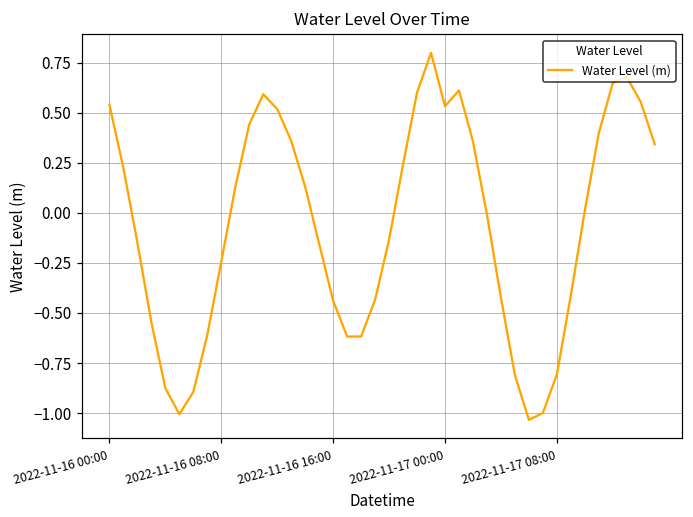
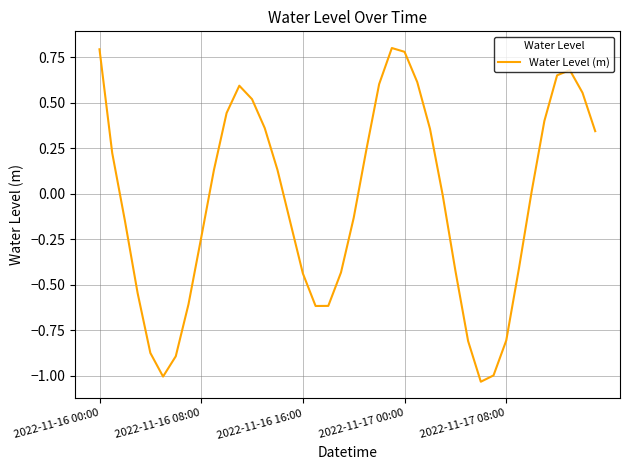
  {
-   "2022-11-16 00:00": 0.54,
+   "2022-11-16 00:00": 0.79,
    "2022-11-16 08:00": -0.24,
    "2022-11-16 16:00": -0.44,
-   "2022-11-17 00:00": 0.53,
+   "2022-11-17 00:00": 0.78,
    "2022-11-17 08:00": -0.81
  }
